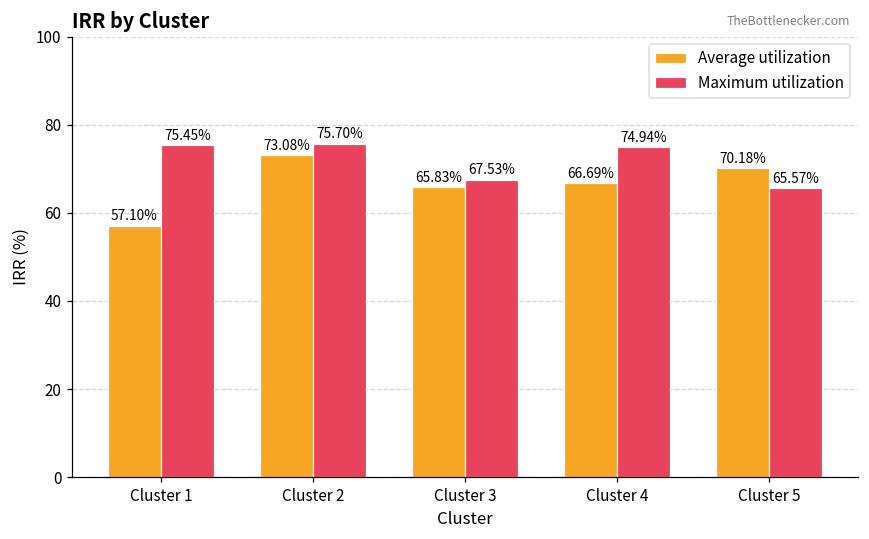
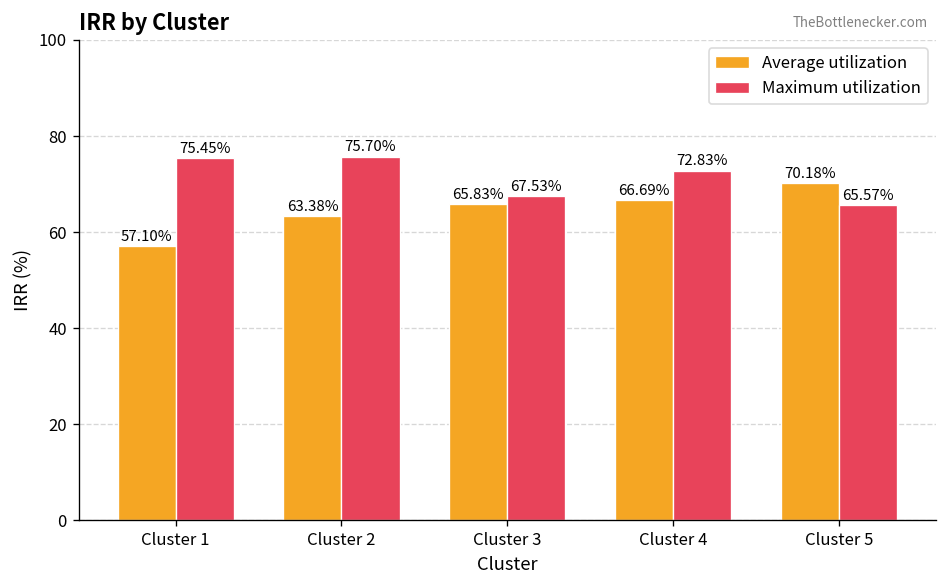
  {
    "Average utilization": {
      "Cluster 1": "57.10%",
-     "Cluster 2": "73.08%",
+     "Cluster 2": "63.38%",
      "Cluster 3": "65.83%",
      "Cluster 4": "66.69%",
      "Cluster 5": "70.18%"
    },
    "Maximum utilization": {
      "Cluster 1": "75.45%",
      "Cluster 2": "75.70%",
      "Cluster 3": "67.53%",
-     "Cluster 4": "74.94%",
+     "Cluster 4": "72.83%",
      "Cluster 5": "65.57%"
    }
  }
